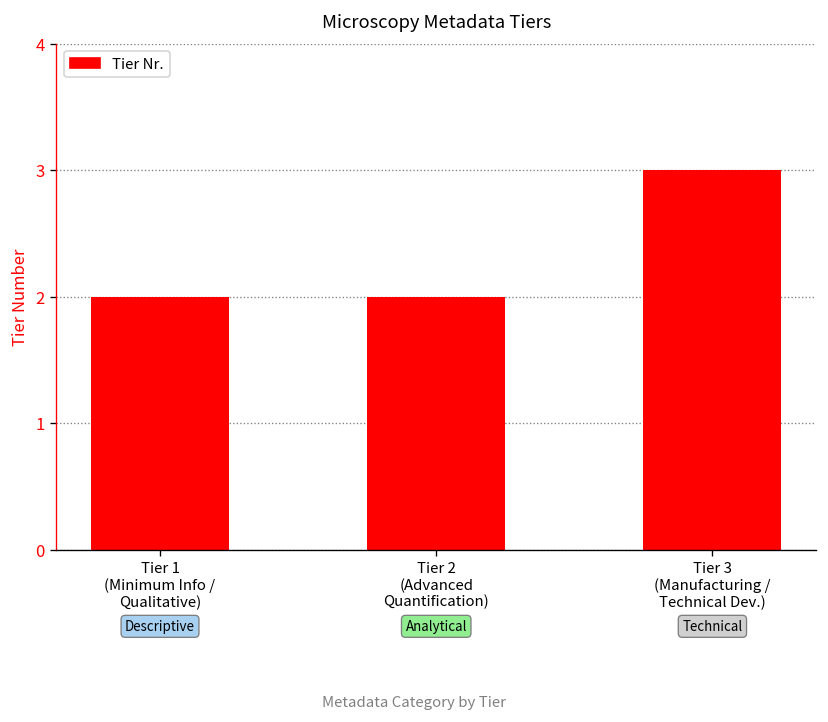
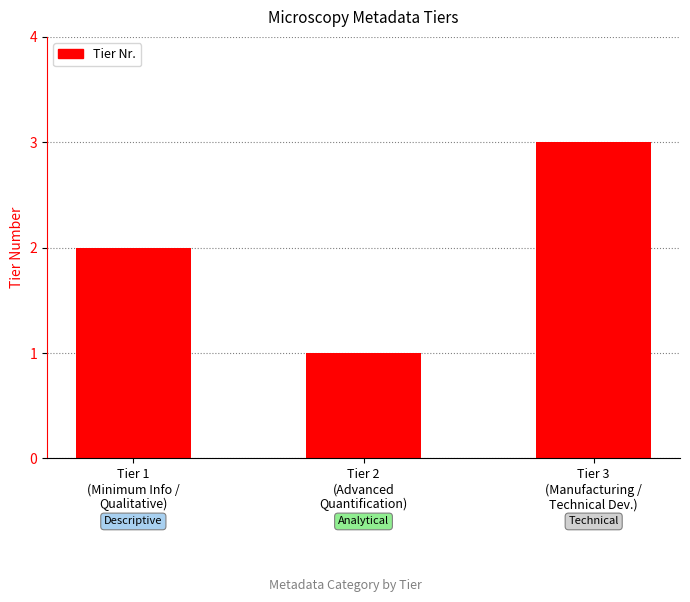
  {
    "Tier 1 (Minimum Info / Qualitative)": 2,
-   "Tier 2 (Advanced Quantification)": 2,
+   "Tier 2 (Advanced Quantification)": 1,
    "Tier 3 (Manufacturing / Technical Dev.)": 3
  }
